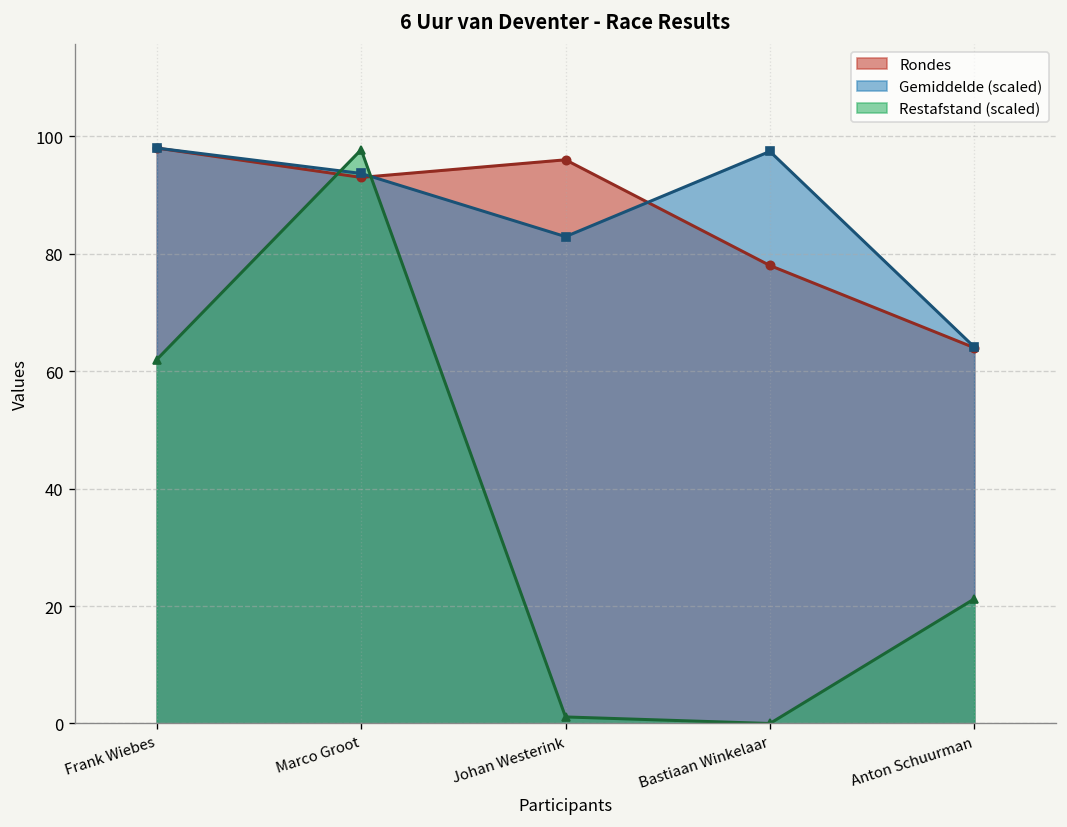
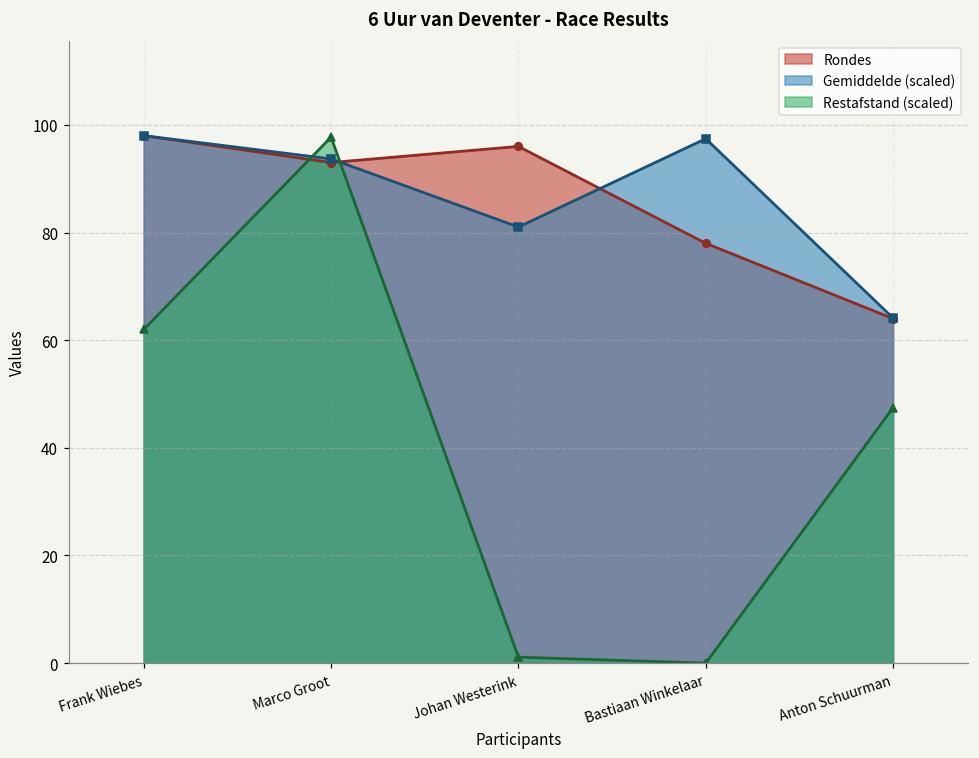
  {
    "Rondes": {
      "Marco Groot": 93,
      "Johan Westerink": 96,
      "Bastiaan Winkelaar": 78
    },
    "Gemiddelde (scaled)": {
      "Marco Groot": 94,
-     "Johan Westerink": 83,
+     "Johan Westerink": 81,
      "Bastiaan Winkelaar": 97
    },
    "Restafstand (scaled)": {
      "Frank Wiebes": 62,
      "Marco Groot": 98,
      "Johan Westerink": 1,
      "Bastiaan Winkelaar": 0,
-     "Anton Schuurman": 21
+     "Anton Schuurman": 47
    }
  }
